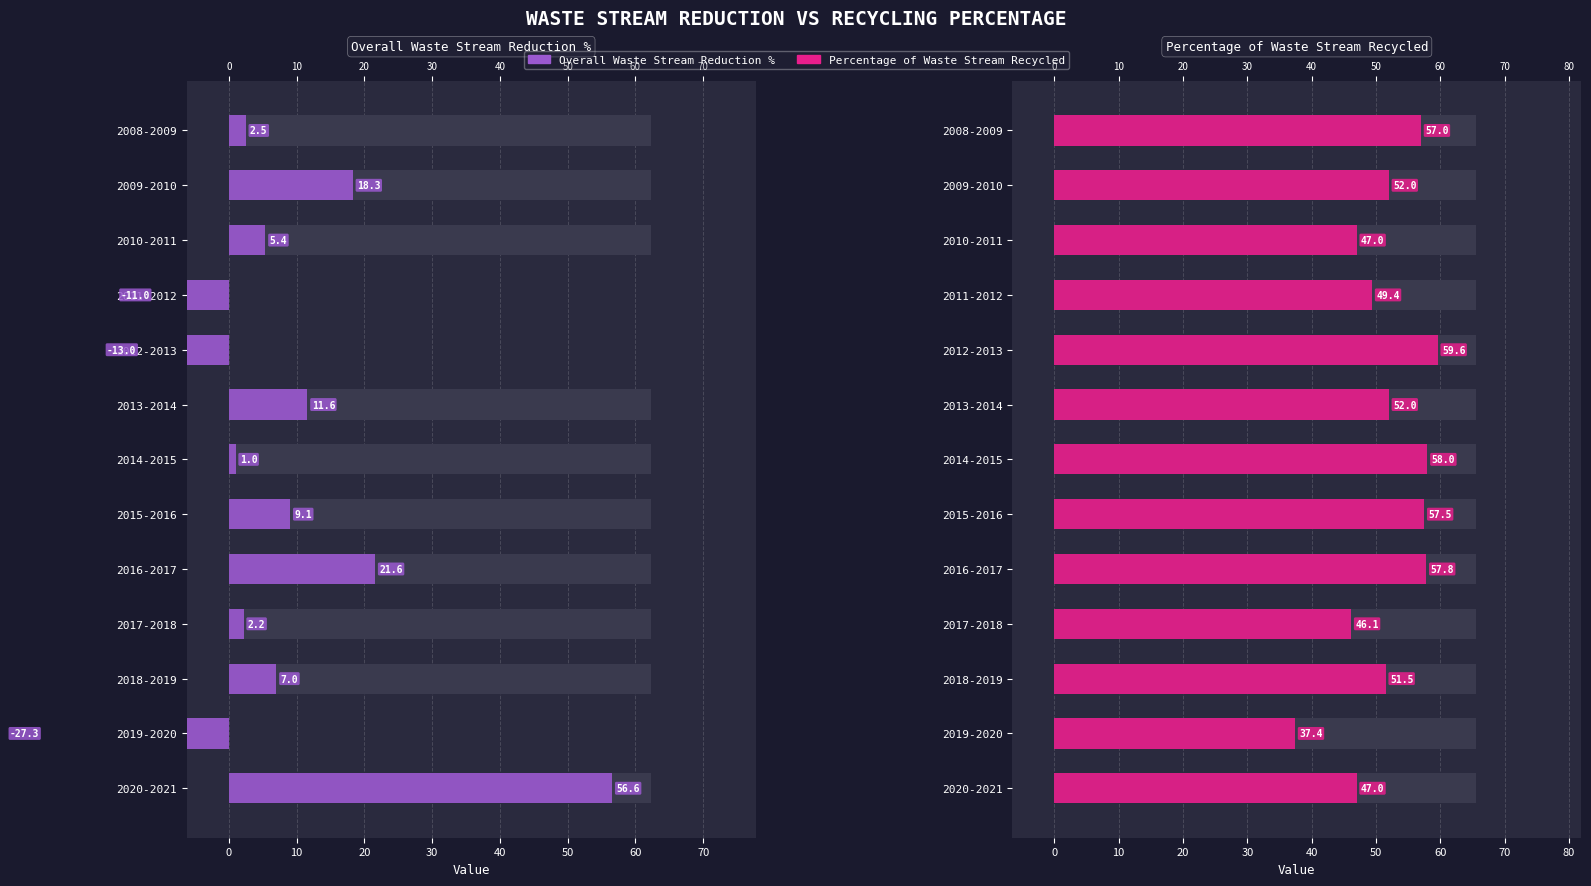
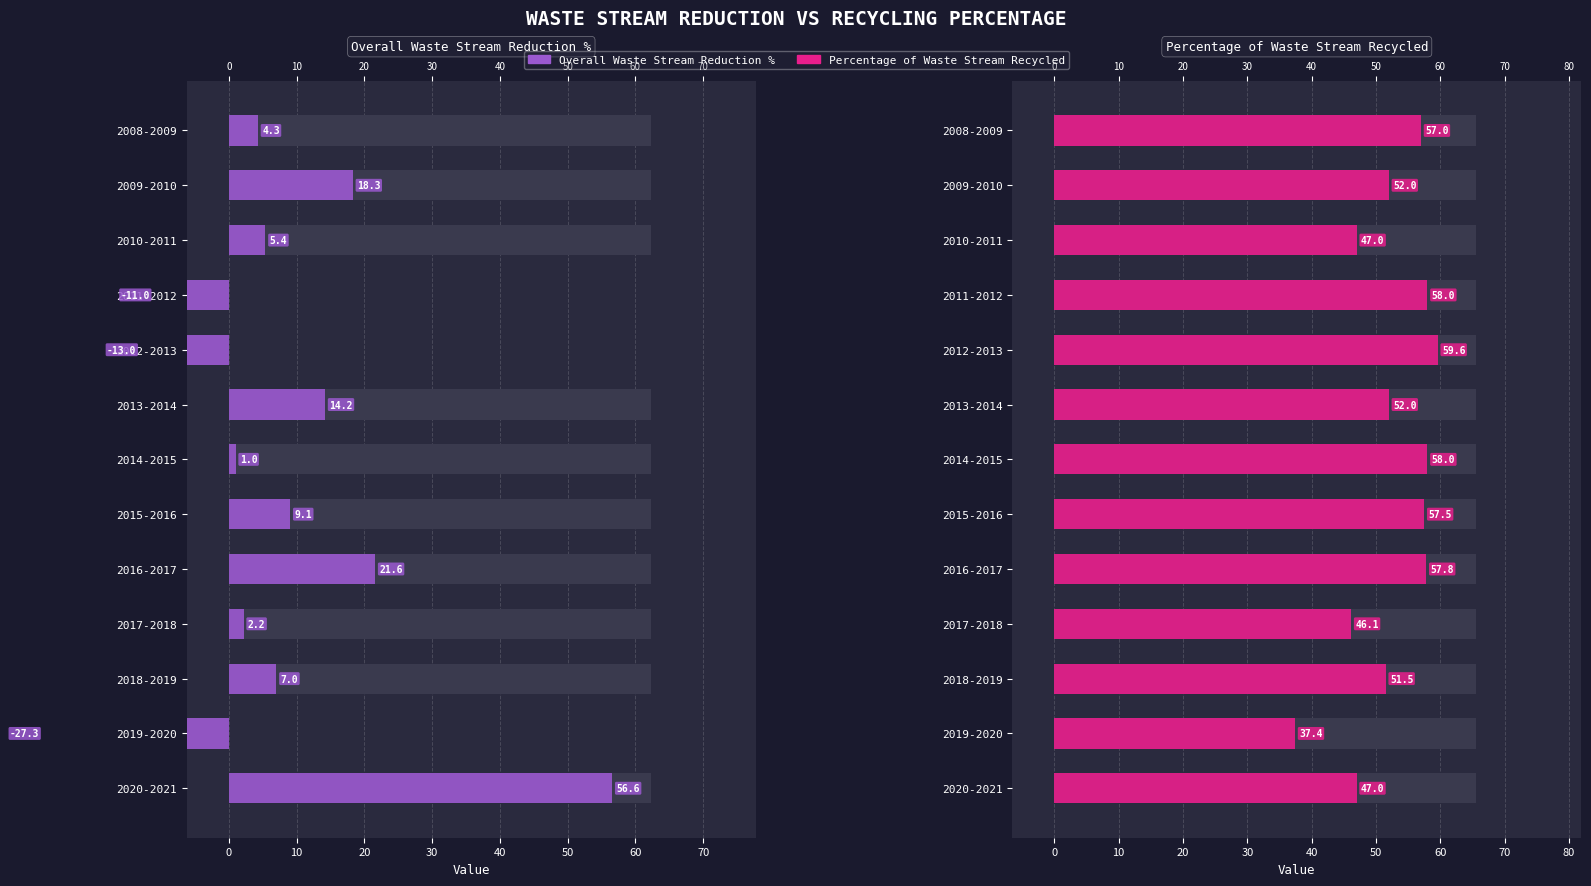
  {
    "Overall Waste Stream Reduction %": {
      "Overall Waste Stream Reduction %": {
-       "2008-2009": 2.5,
-       "2013-2014": 11.6
+       "2008-2009": 4.3,
+       "2013-2014": 14.2
      }
    },
    "Percentage of Waste Stream Recycled": {
      "Percentage of Waste Stream Recycled": {
-       "2011-2012": 49.4
+       "2011-2012": 58.0
      }
    }
  }
